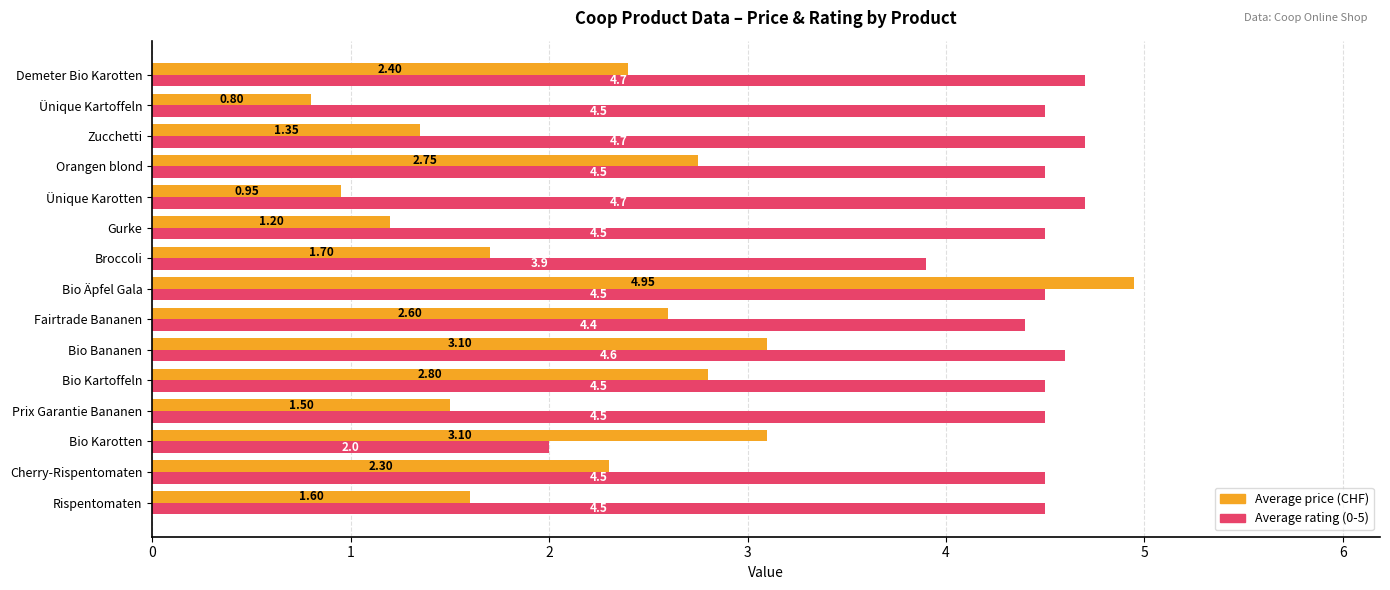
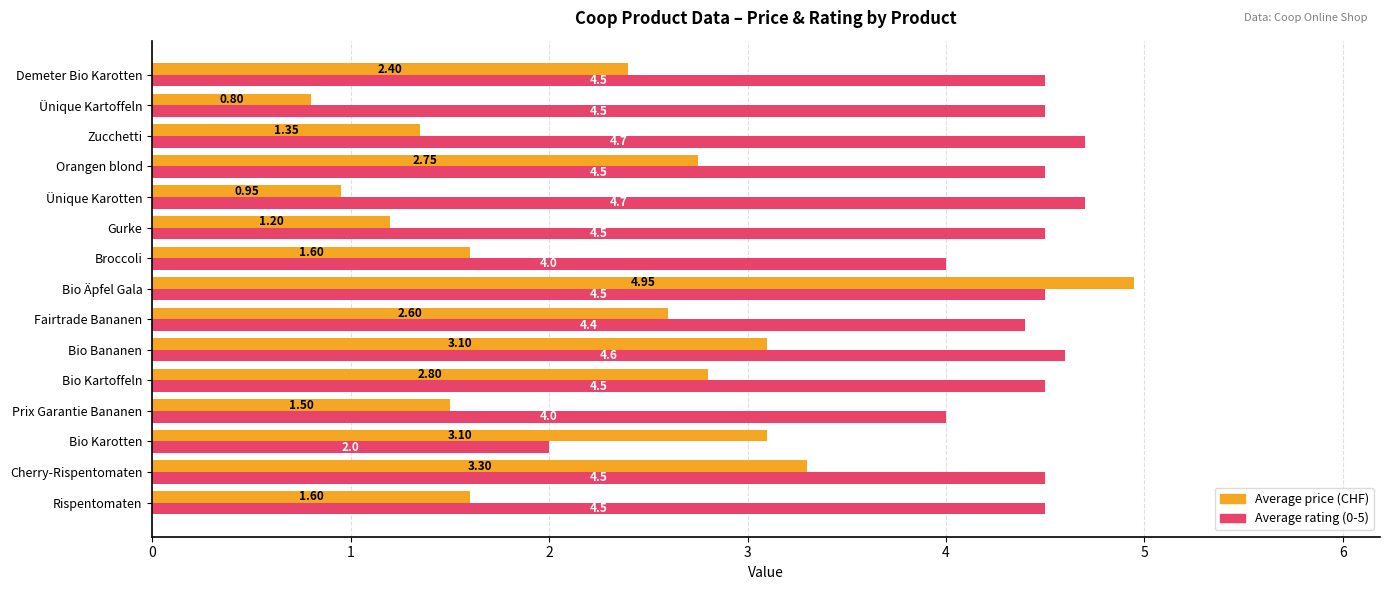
  {
    "Average price (CHF)": {
      "Demeter Bio Karotten": 2.40,
      "Ünique Kartoffeln": 0.80,
      "Zucchetti": 1.35,
      "Orangen blond": 2.75,
      "Ünique Karotten": 0.95,
      "Gurke": 1.20,
-     "Broccoli": 1.70,
+     "Broccoli": 1.60,
      "Bio Äpfel Gala": 4.95,
      "Fairtrade Bananen": 2.60,
      "Bio Bananen": 3.10,
      "Bio Kartoffeln": 2.80,
      "Prix Garantie Bananen": 1.50,
      "Bio Karotten": 3.10,
-     "Cherry-Rispentomaten": 2.30,
+     "Cherry-Rispentomaten": 3.30,
      "Rispentomaten": 1.60
    },
    "Average rating (0-5)": {
-     "Demeter Bio Karotten": 4.7,
+     "Demeter Bio Karotten": 4.5,
      "Ünique Kartoffeln": 4.5,
      "Zucchetti": 4.7,
      "Orangen blond": 4.5,
      "Ünique Karotten": 4.7,
      "Gurke": 4.5,
-     "Broccoli": 3.9,
+     "Broccoli": 4.0,
      "Bio Äpfel Gala": 4.5,
      "Fairtrade Bananen": 4.4,
      "Bio Bananen": 4.6,
      "Bio Kartoffeln": 4.5,
-     "Prix Garantie Bananen": 4.5,
+     "Prix Garantie Bananen": 4.0,
      "Bio Karotten": 2.0,
      "Cherry-Rispentomaten": 4.5,
      "Rispentomaten": 4.5
    }
  }
